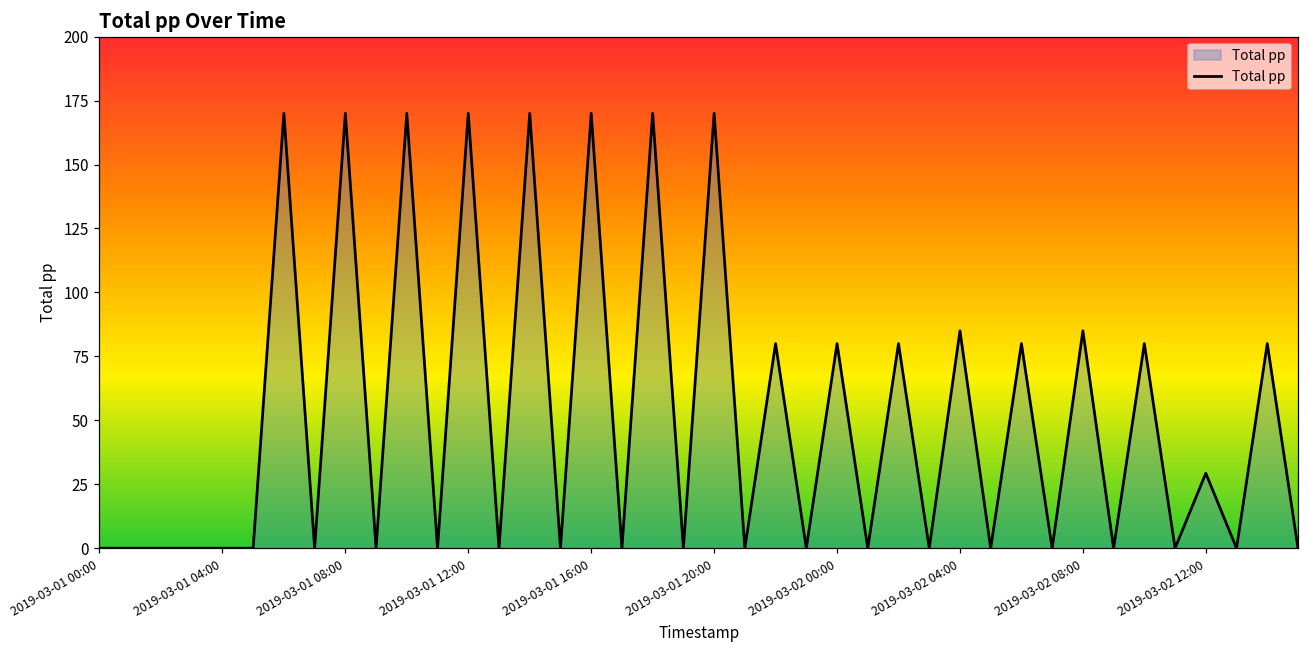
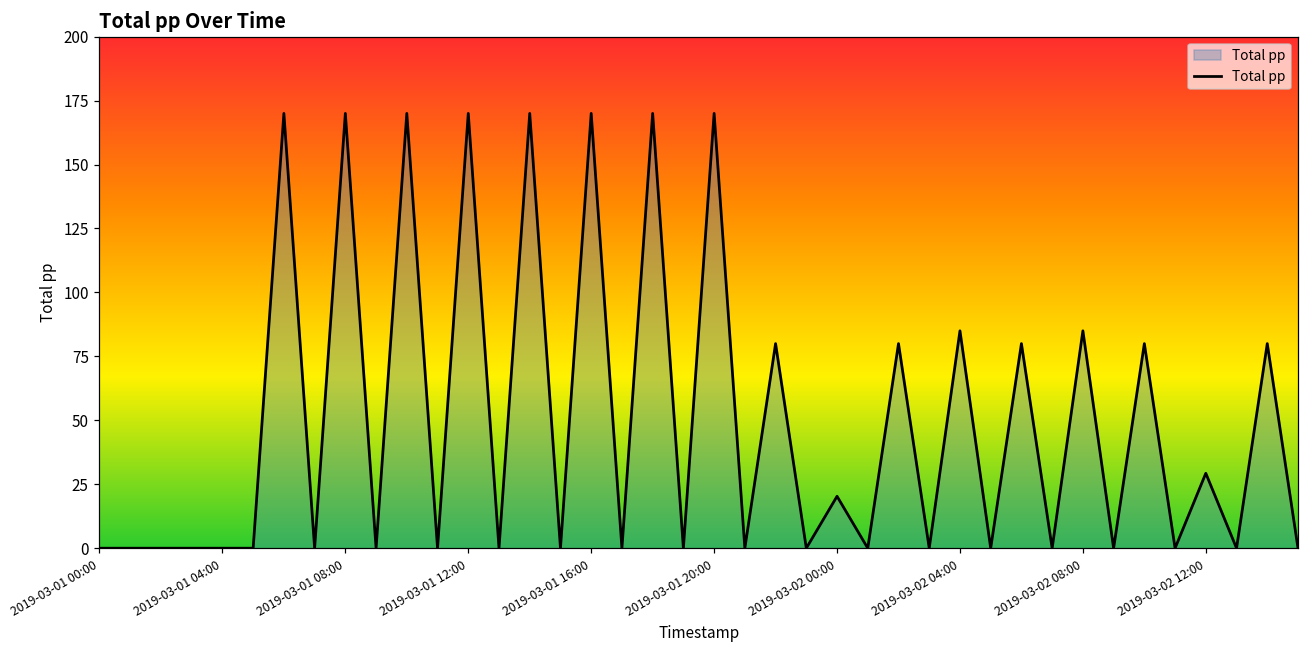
  {
    "2019-03-01 00:00": 0,
    "2019-03-01 04:00": 0,
    "2019-03-01 08:00": 170,
    "2019-03-01 12:00": 170,
    "2019-03-01 16:00": 170,
    "2019-03-01 20:00": 170,
-   "2019-03-02 00:00": 80,
+   "2019-03-02 00:00": 20,
    "2019-03-02 04:00": 85,
    "2019-03-02 08:00": 85,
    "2019-03-02 12:00": 29
  }
